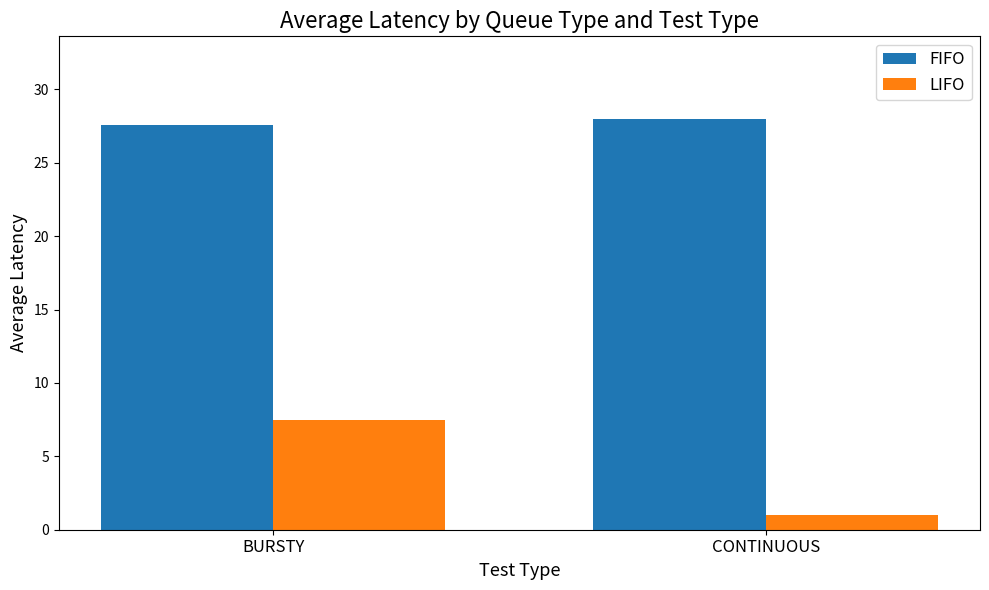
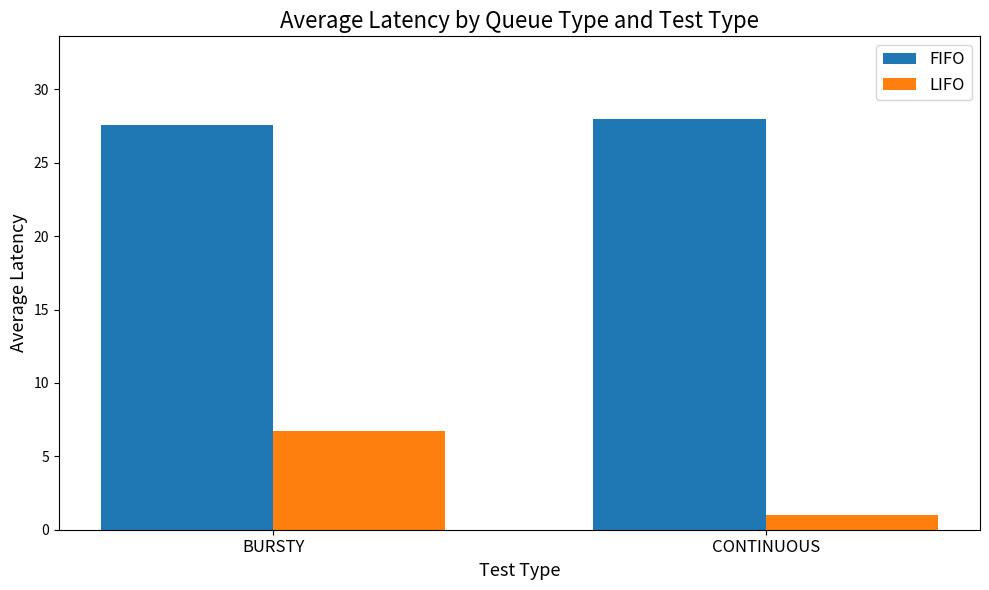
  {
    "FIFO": {
      "BURSTY": 27.6,
      "CONTINUOUS": 28.0
    },
    "LIFO": {
-     "BURSTY": 7.5,
+     "BURSTY": 6.7,
      "CONTINUOUS": 1.0
    }
  }
